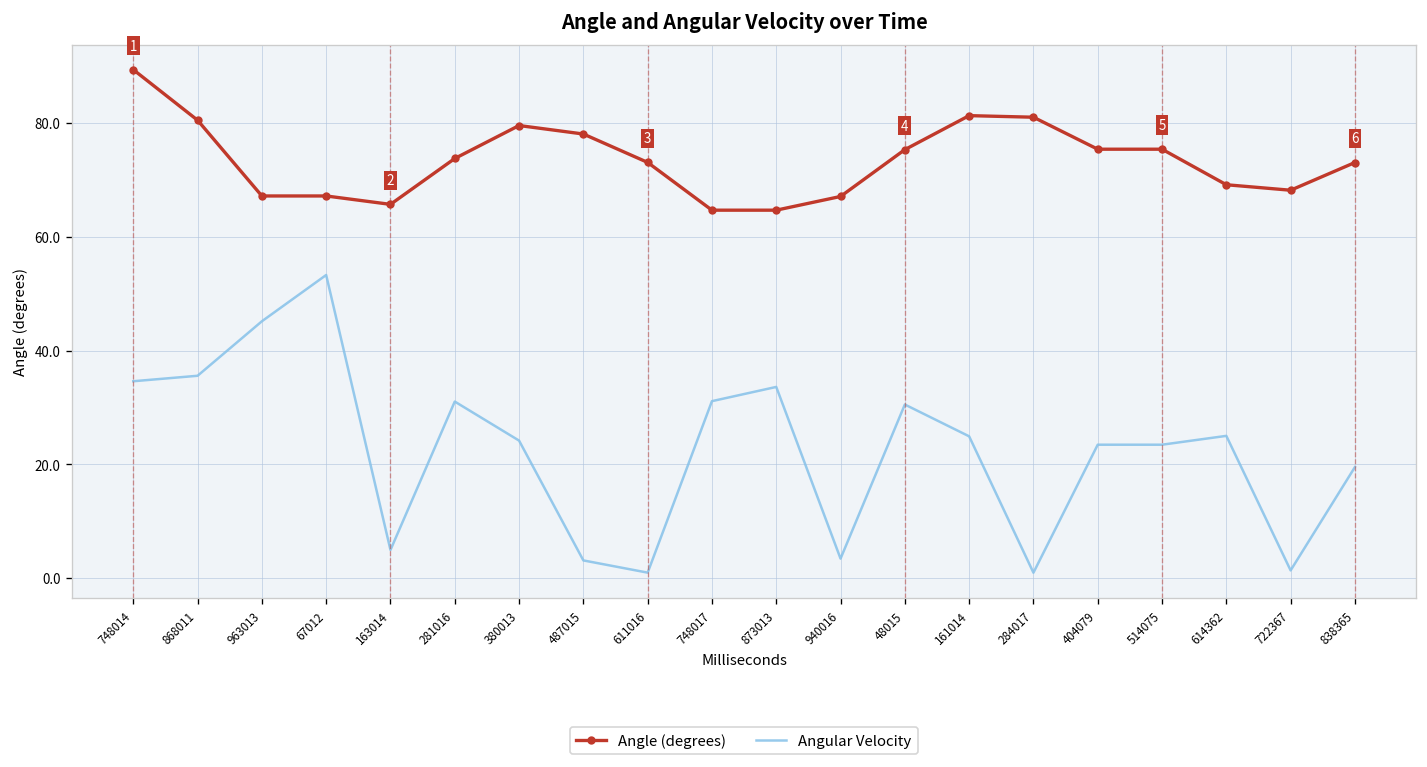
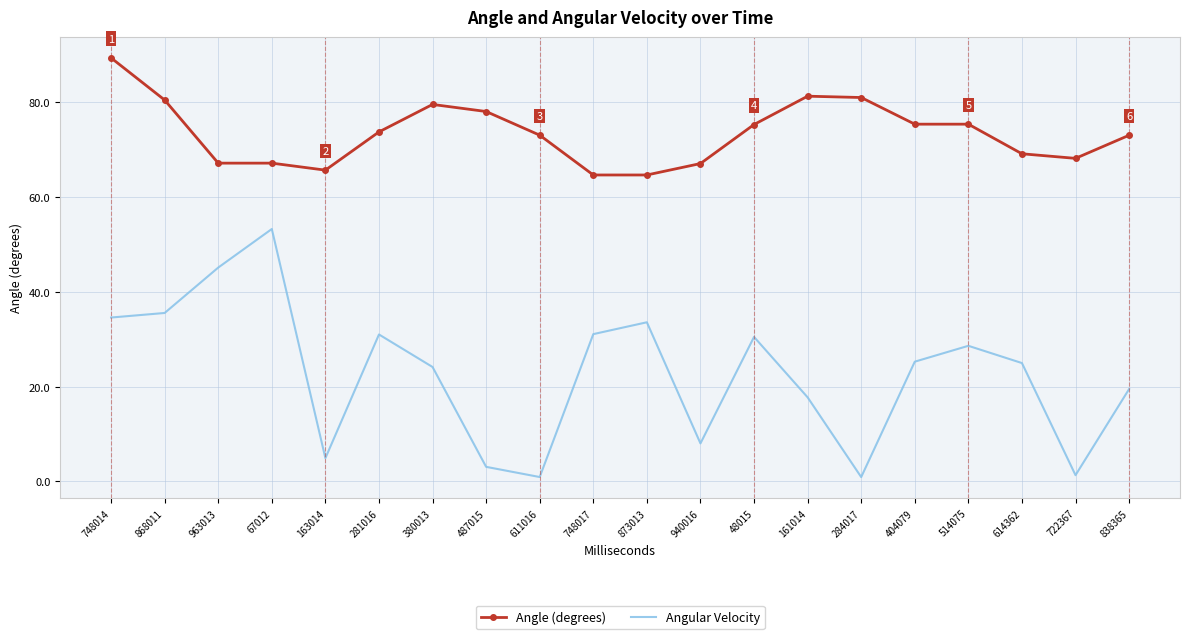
  {
    "Angle (degrees)": {
      "868011": 80,
      "963013": 67,
      "67012": 67,
      "281016": 74,
      "380013": 80,
      "487015": 78,
      "748017": 65,
      "873013": 65,
      "940016": 67,
      "161014": 81,
      "284017": 81,
      "404079": 75,
      "614362": 69,
      "722367": 68
    },
    "Angular Velocity": {
      "748014": 35,
      "868011": 36,
      "963013": 45,
      "67012": 53,
      "163014": 5,
      "281016": 31,
      "380013": 24,
      "487015": 3,
      "611016": 1,
      "748017": 31,
      "873013": 34,
-     "940016": 3,
+     "940016": 8,
      "48015": 31,
-     "161014": 25,
+     "161014": 18,
      "284017": 1,
-     "404079": 23,
-     "514075": 23,
+     "404079": 25,
+     "514075": 29,
      "614362": 25,
      "722367": 1,
      "838365": 20
    }
  }
